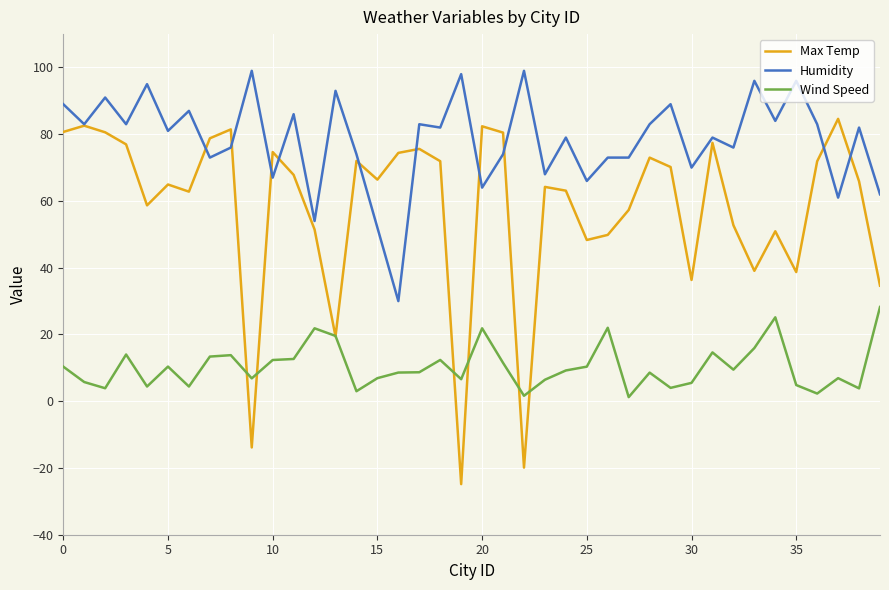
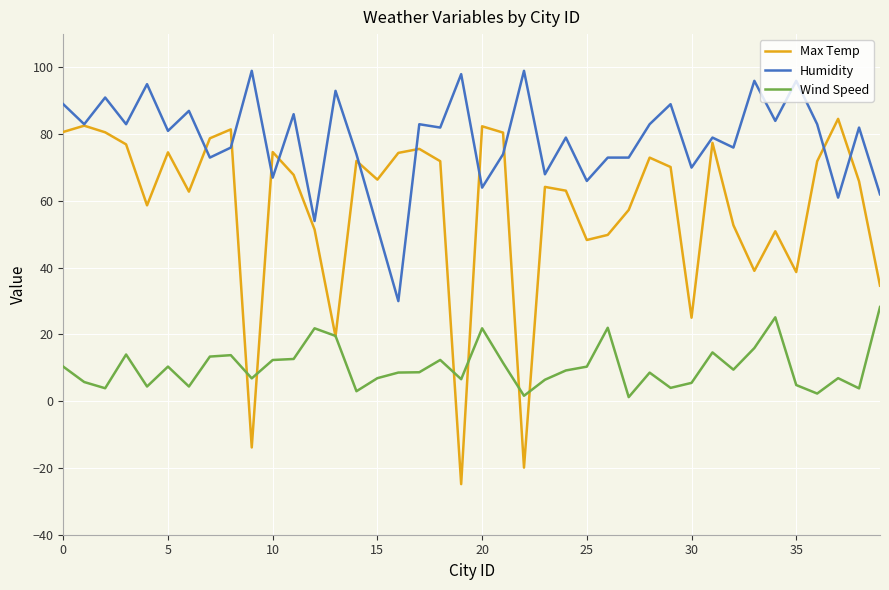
  {
    "Max Temp": {
      "0": 81,
-     "5": 65,
+     "5": 75,
      "10": 75,
      "15": 66,
      "20": 82,
      "25": 48,
-     "30": 36,
+     "30": 25,
      "35": 39
    },
    "Humidity": {
      "0": 89,
      "5": 81,
      "10": 67,
      "15": 52,
      "20": 64,
      "25": 66,
      "30": 70
    },
    "Wind Speed": {
      "0": 10,
      "5": 10,
      "10": 12,
      "15": 7,
      "20": 22,
      "25": 10,
      "30": 6,
      "35": 5
    }
  }
